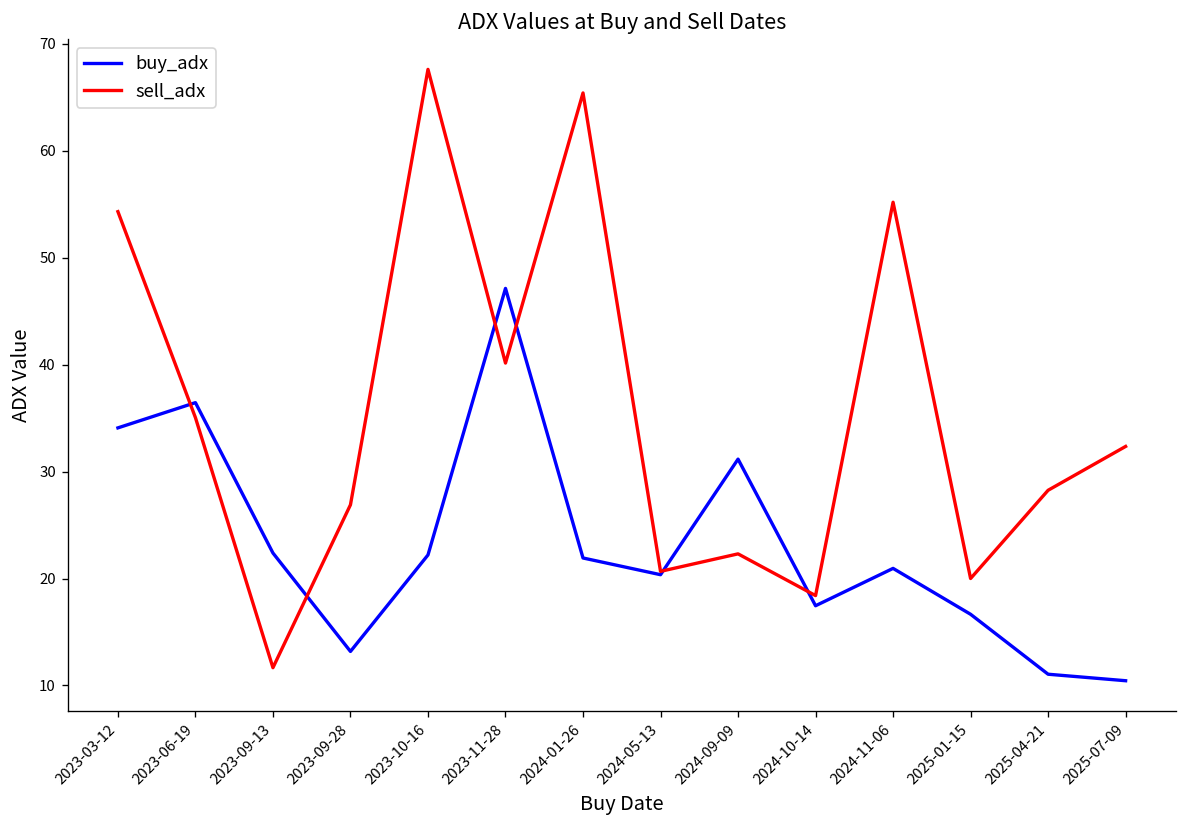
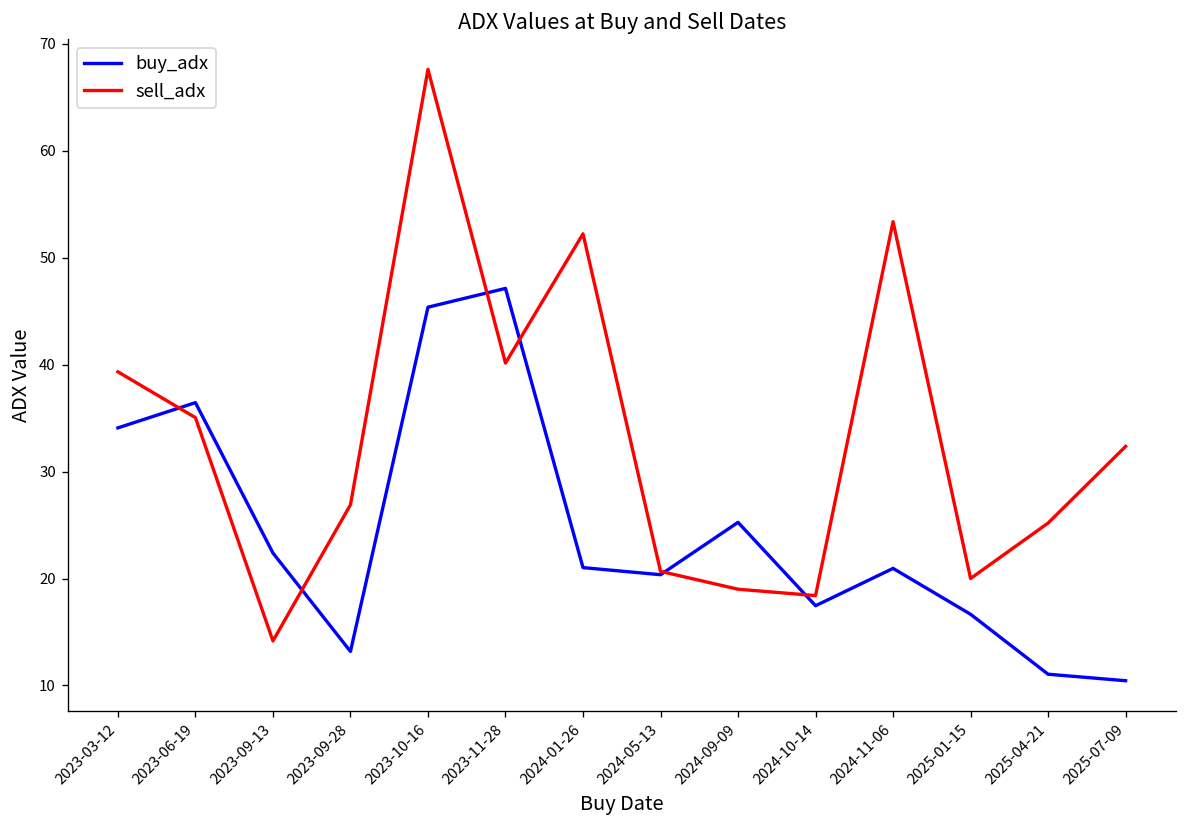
  {
    "buy_adx": {
      "2023-03-12": 34,
      "2023-06-19": 36,
      "2023-09-13": 22,
      "2023-09-28": 13,
-     "2023-10-16": 22,
+     "2023-10-16": 45,
      "2023-11-28": 47,
-     "2024-01-26": 22,
+     "2024-01-26": 21,
      "2024-05-13": 20,
-     "2024-09-09": 31,
+     "2024-09-09": 25,
      "2024-10-14": 17,
      "2024-11-06": 21,
      "2025-01-15": 17,
      "2025-04-21": 11,
      "2025-07-09": 10
    },
    "sell_adx": {
-     "2023-03-12": 54,
+     "2023-03-12": 39,
      "2023-06-19": 35,
-     "2023-09-13": 12,
+     "2023-09-13": 14,
      "2023-09-28": 27,
      "2023-10-16": 68,
      "2023-11-28": 40,
-     "2024-01-26": 65,
+     "2024-01-26": 52,
      "2024-05-13": 21,
-     "2024-09-09": 22,
+     "2024-09-09": 19,
      "2024-10-14": 18,
-     "2024-11-06": 55,
+     "2024-11-06": 53,
      "2025-01-15": 20,
-     "2025-04-21": 28,
+     "2025-04-21": 25,
      "2025-07-09": 32
    }
  }
